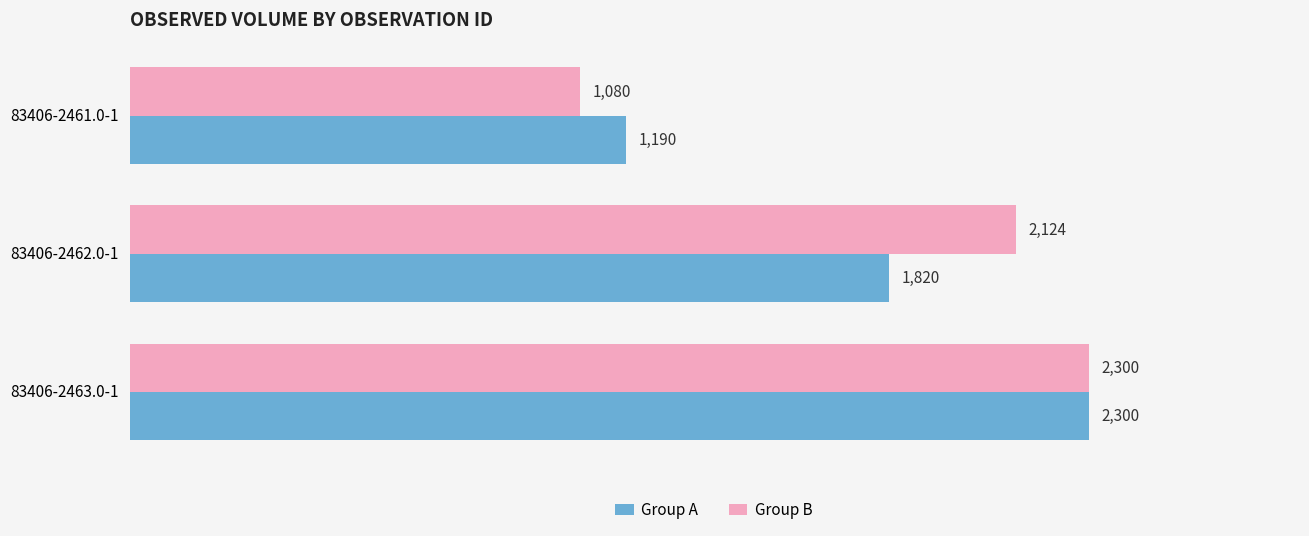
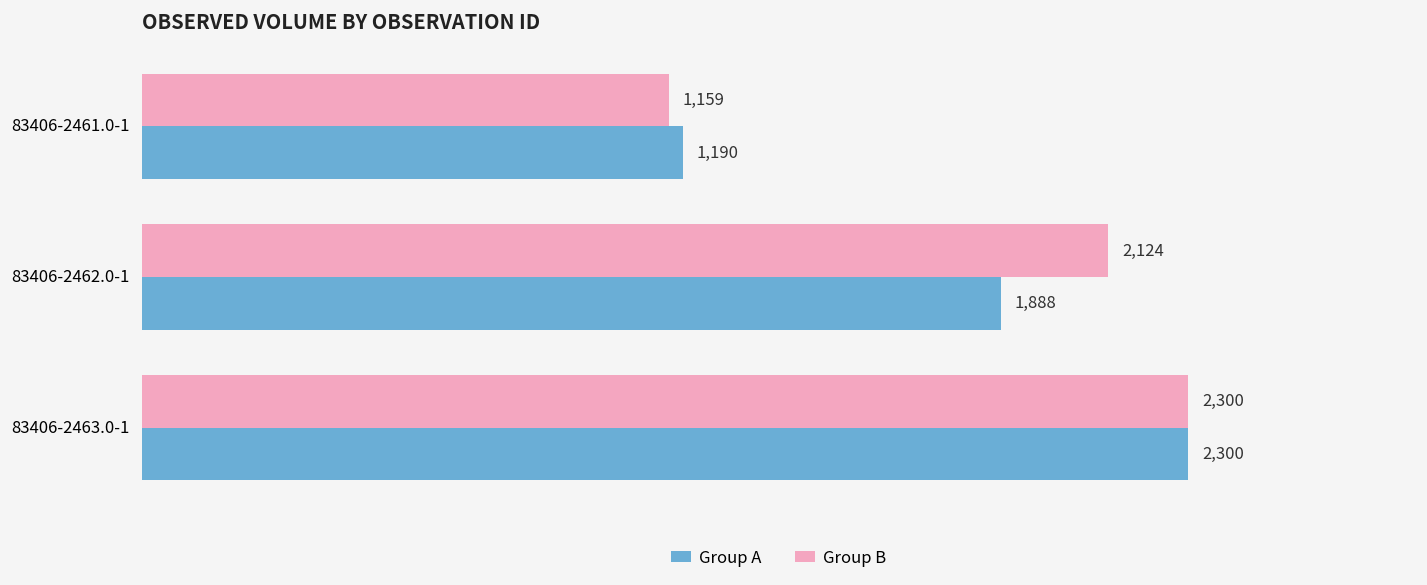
  {
    "Group A": {
      "83406-2461.0-1": "1,190",
-     "83406-2462.0-1": "1,820",
+     "83406-2462.0-1": "1,888",
      "83406-2463.0-1": "2,300"
    },
    "Group B": {
-     "83406-2461.0-1": "1,080",
+     "83406-2461.0-1": "1,159",
      "83406-2462.0-1": "2,124",
      "83406-2463.0-1": "2,300"
    }
  }
